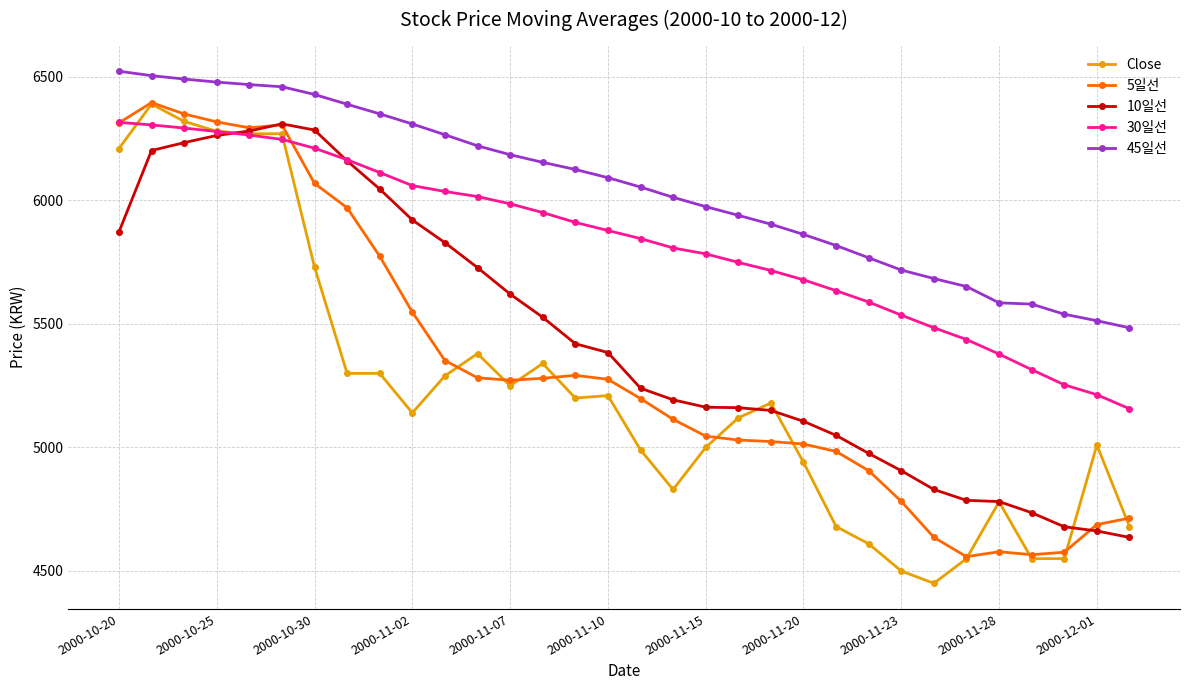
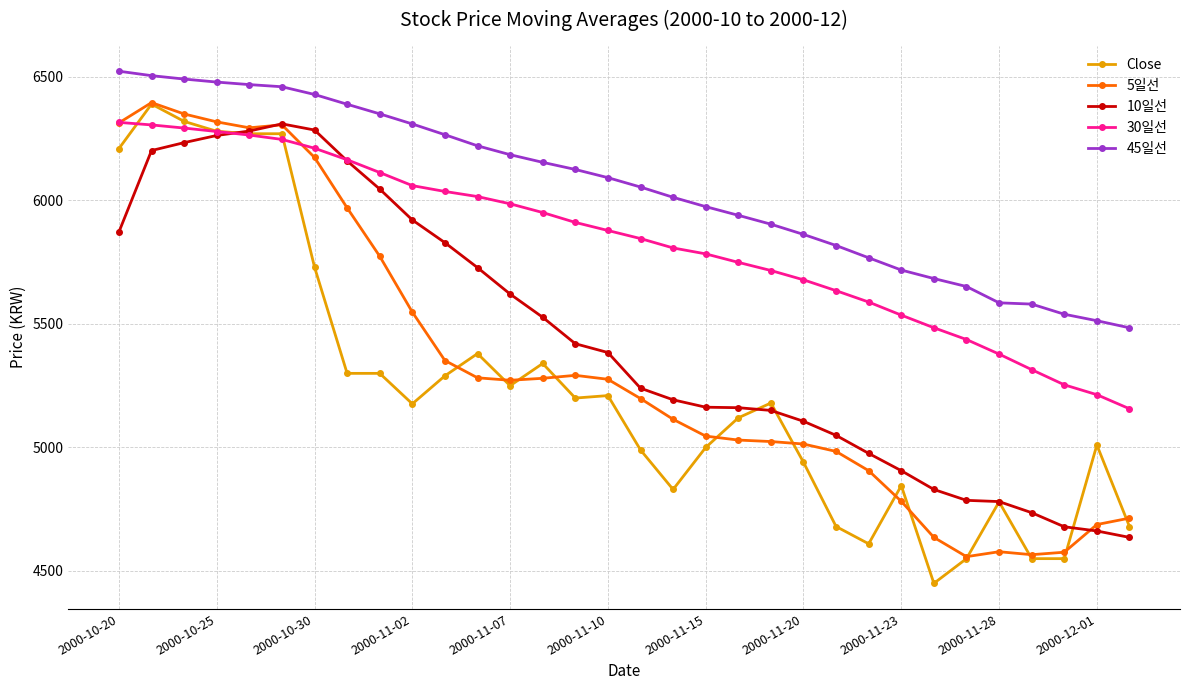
  {
    "Close": {
      "2000-10-20": 6210,
      "2000-10-30": 5730,
-     "2000-11-02": 5140,
+     "2000-11-02": 5180,
      "2000-11-07": 5250,
      "2000-11-10": 5210,
      "2000-11-15": 5000,
      "2000-11-20": 4940,
-     "2000-11-23": 4500,
+     "2000-11-23": 4850,
      "2000-12-01": 5010
    },
    "5일선": {
      "2000-10-25": 6320,
-     "2000-10-30": 6070,
+     "2000-10-30": 6170,
      "2000-11-02": 5550,
      "2000-11-07": 5270,
      "2000-11-10": 5280,
      "2000-11-15": 5050,
      "2000-11-20": 5010,
      "2000-11-23": 4780,
      "2000-11-28": 4580,
      "2000-12-01": 4690
    },
    "10일선": {
      "2000-10-20": 5870,
      "2000-10-25": 6260,
      "2000-10-30": 6290,
      "2000-11-02": 5920,
      "2000-11-07": 5620,
      "2000-11-10": 5380,
      "2000-11-15": 5160,
      "2000-11-20": 5110,
      "2000-11-23": 4910,
      "2000-12-01": 4660
    },
    "30일선": {
      "2000-10-30": 6210,
      "2000-11-02": 6060,
      "2000-11-07": 5990,
      "2000-11-10": 5880,
      "2000-11-15": 5780,
      "2000-11-20": 5680,
      "2000-11-23": 5540,
      "2000-11-28": 5380,
      "2000-12-01": 5210
    },
    "45일선": {
      "2000-10-20": 6520,
      "2000-10-25": 6480,
      "2000-10-30": 6430,
      "2000-11-02": 6310,
      "2000-11-07": 6190,
      "2000-11-10": 6090,
      "2000-11-15": 5970,
      "2000-11-20": 5860,
      "2000-11-23": 5720,
      "2000-11-28": 5590,
      "2000-12-01": 5510
    }
  }
